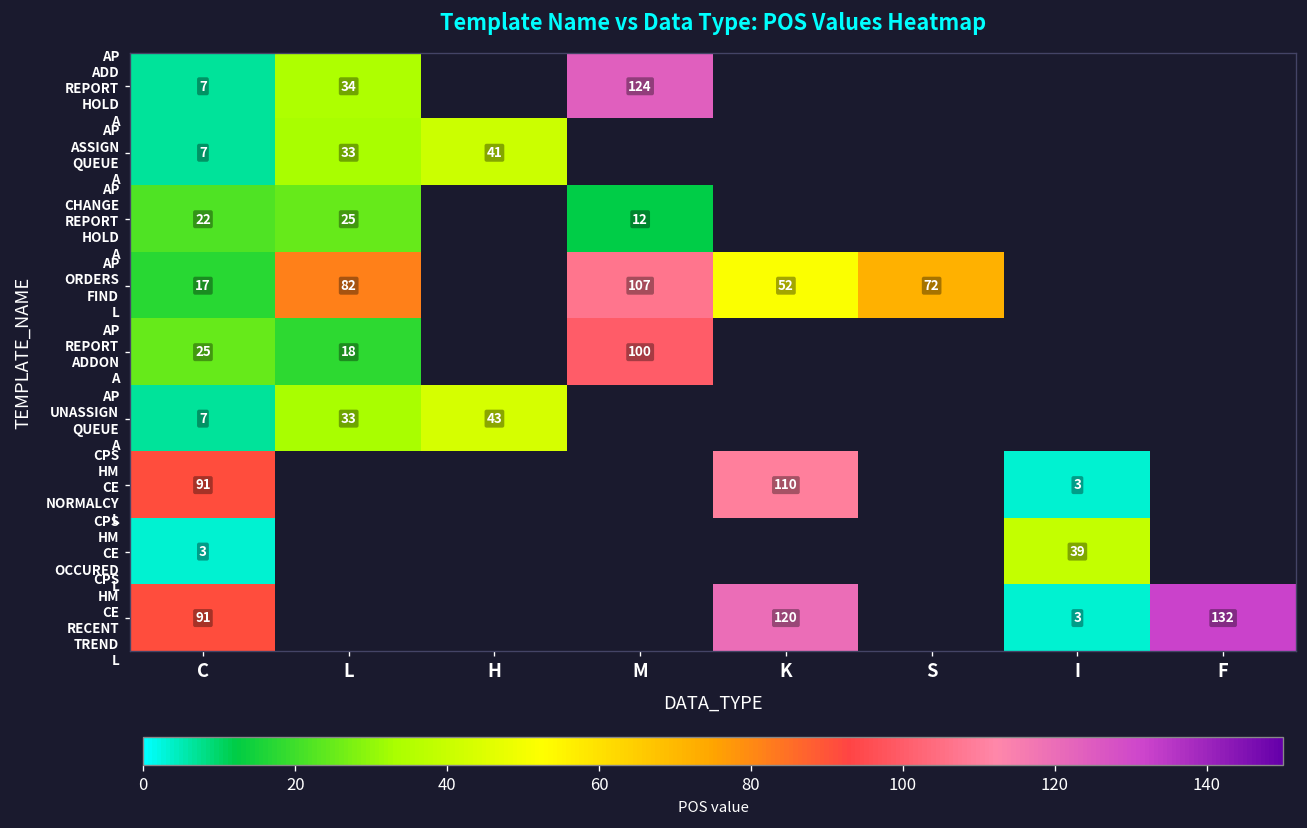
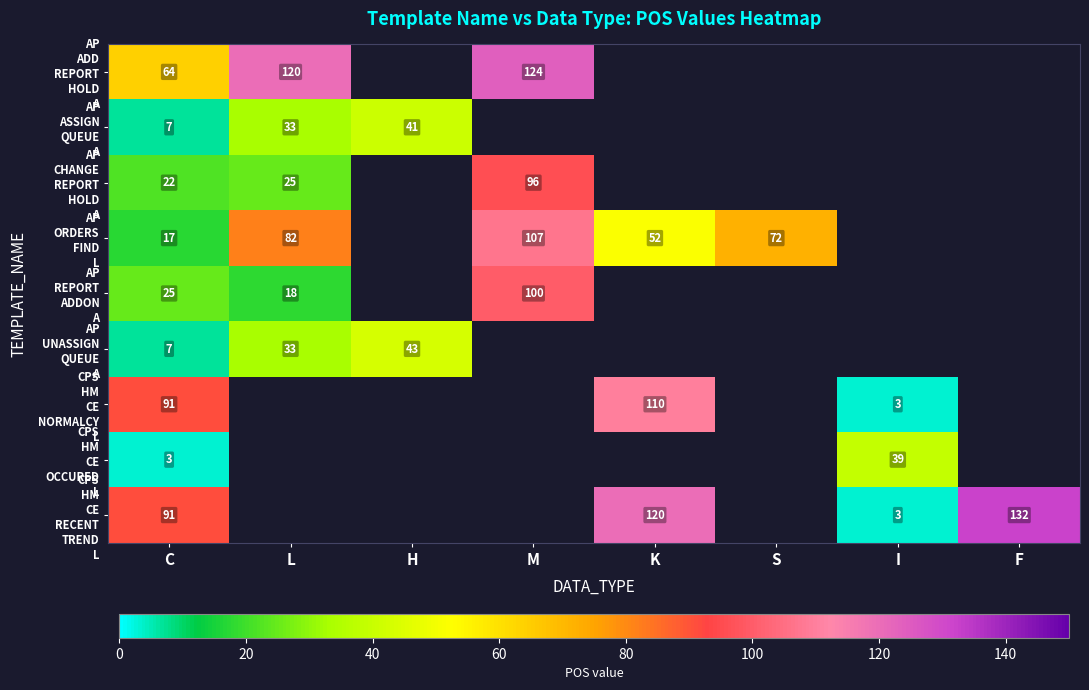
  {
    "AP ADD REPORT HOLD A": {
-     "C": 7,
-     "L": 34
+     "C": 64,
+     "L": 120
    },
    "AP CHANGE REPORT HOLD A": {
-     "M": 12
+     "M": 96
    }
  }
